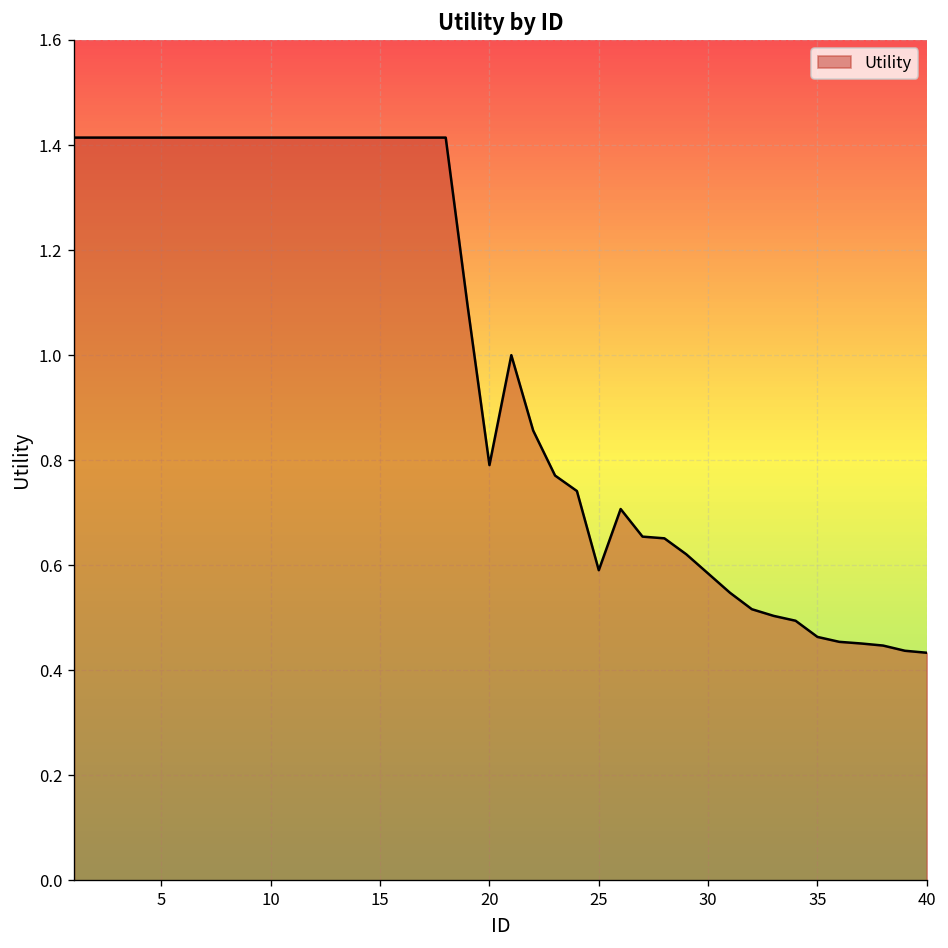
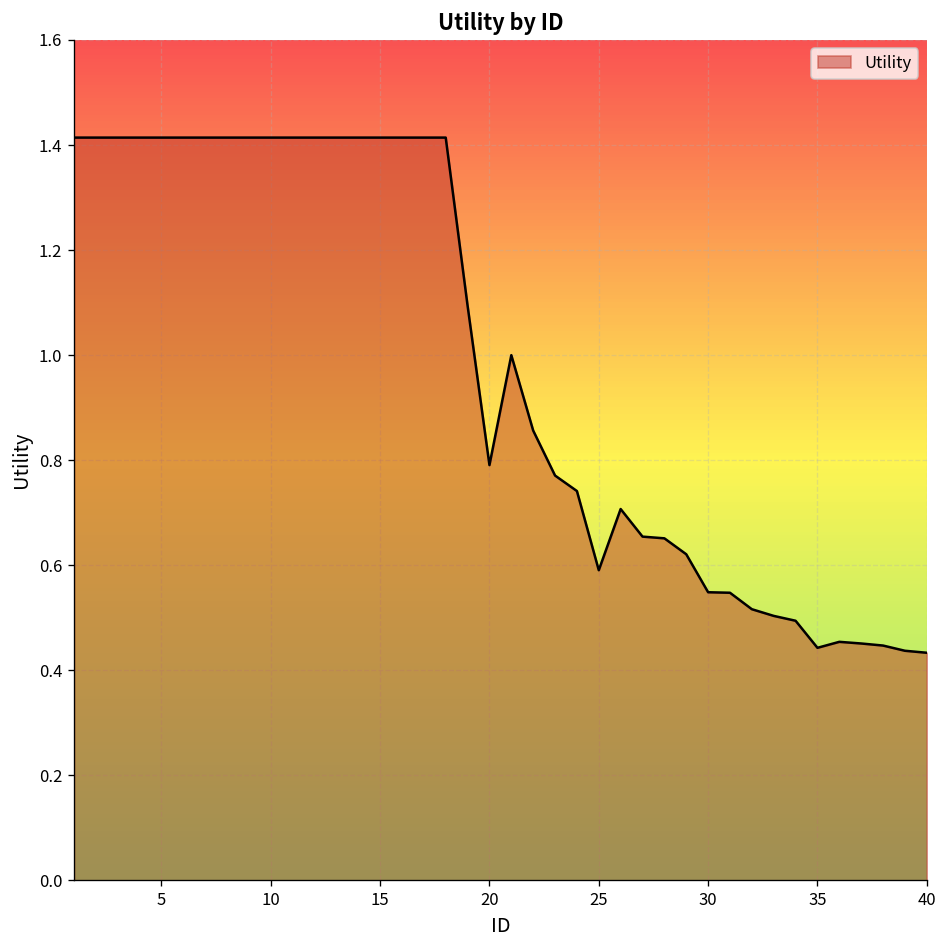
  {
    "5": 1.41,
    "10": 1.41,
    "15": 1.41,
    "20": 0.79,
    "25": 0.59,
-   "30": 0.58,
-   "35": 0.46,
+   "30": 0.55,
+   "35": 0.44,
    "40": 0.43
  }
